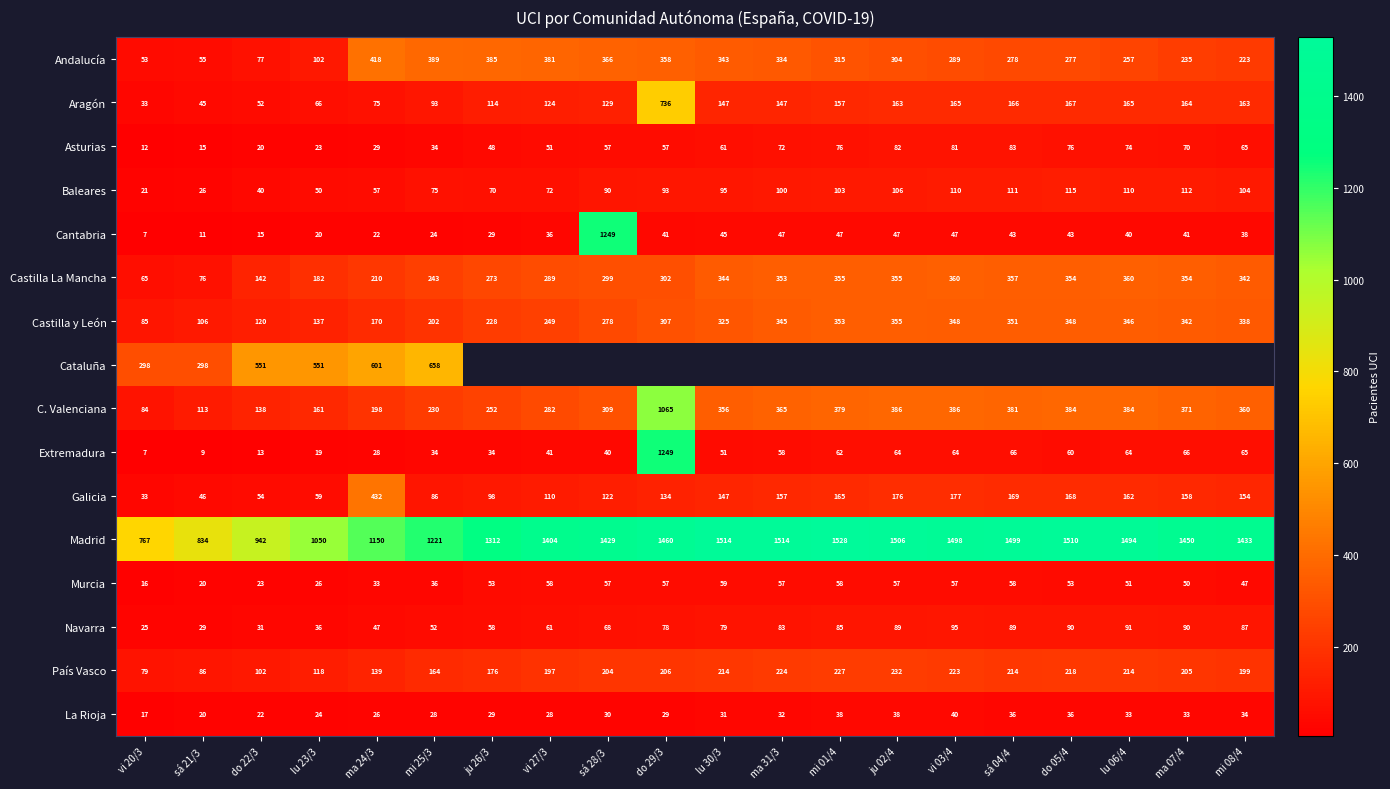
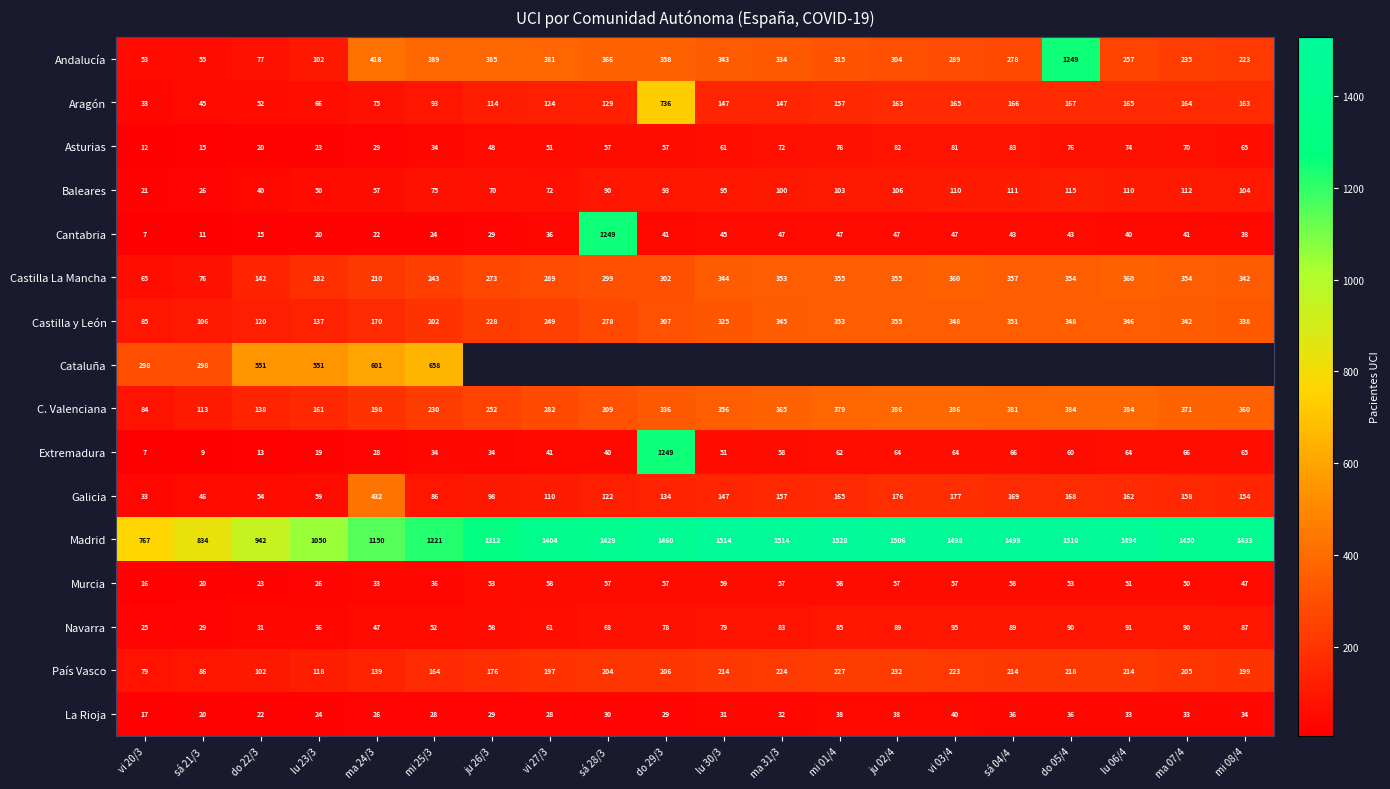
  {
    "Andalucía": {
      "vi 20/3": 53,
      "sá 21/3": 55,
      "do 22/3": 77,
      "lu 23/3": 102,
      "ma 24/3": 418,
      "mi 25/3": 389,
      "ju 26/3": 385,
      "vi 27/3": 381,
      "sá 28/3": 366,
      "do 29/3": 358,
      "lu 30/3": 343,
      "ma 31/3": 334,
      "mi 01/4": 315,
      "ju 02/4": 304,
      "vi 03/4": 289,
      "sá 04/4": 278,
-     "do 05/4": 277,
+     "do 05/4": 1249,
      "lu 06/4": 257,
      "ma 07/4": 235,
      "mi 08/4": 223
    },
    "C. Valenciana": {
      "vi 20/3": 84,
      "sá 21/3": 113,
      "do 22/3": 138,
      "lu 23/3": 161,
      "ma 24/3": 198,
      "mi 25/3": 230,
      "ju 26/3": 252,
      "vi 27/3": 282,
      "sá 28/3": 309,
-     "do 29/3": 1065,
+     "do 29/3": 336,
      "lu 30/3": 356,
      "ma 31/3": 365,
      "mi 01/4": 379,
      "ju 02/4": 386,
      "vi 03/4": 386,
      "sá 04/4": 381,
      "do 05/4": 384,
      "lu 06/4": 384,
      "ma 07/4": 371,
      "mi 08/4": 360
    }
  }
